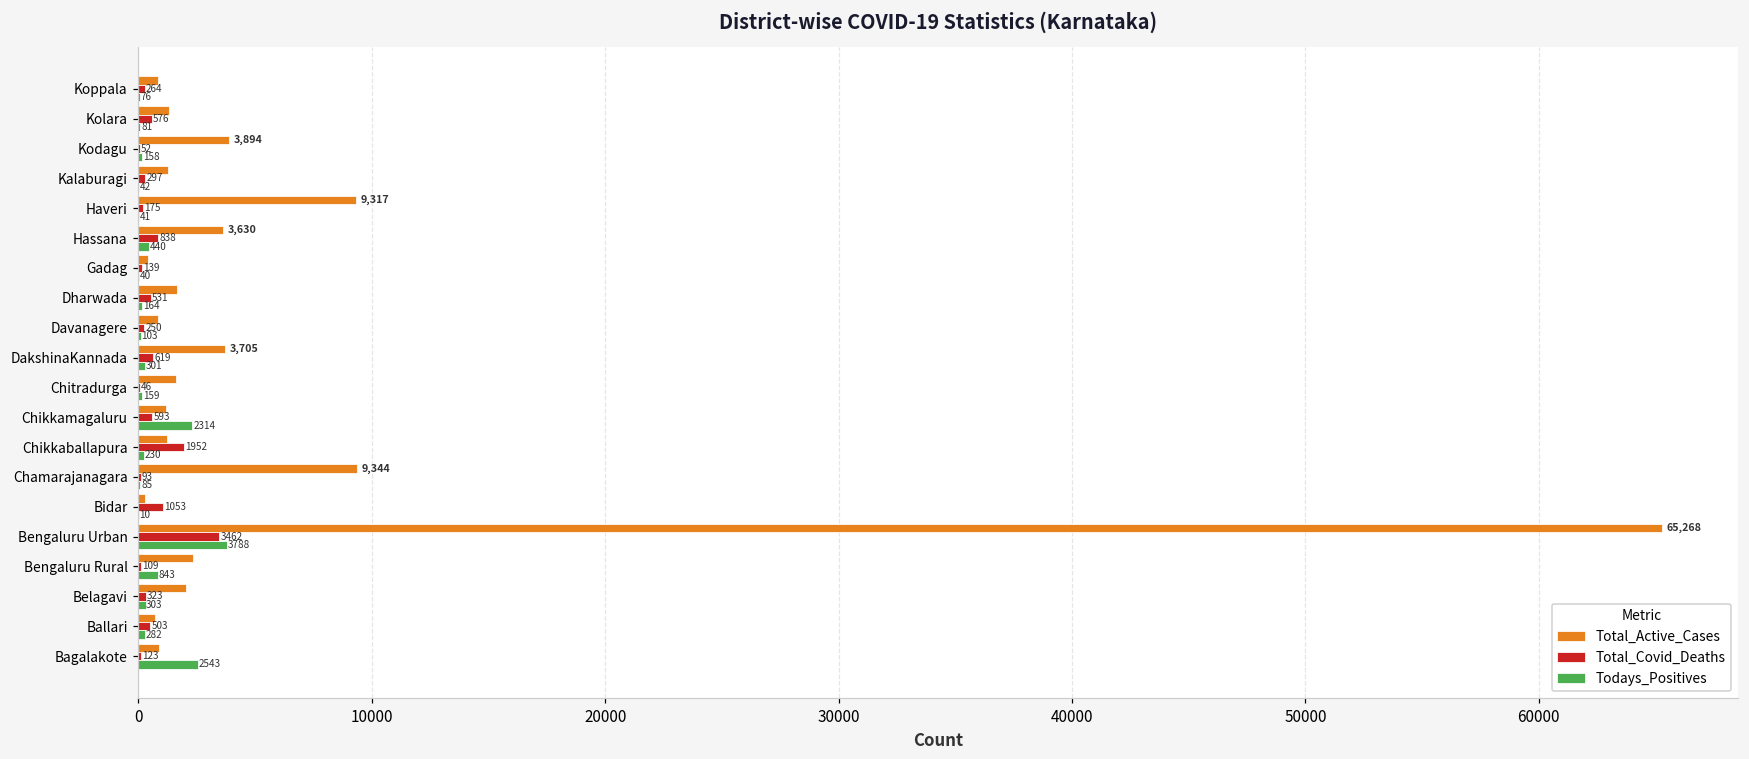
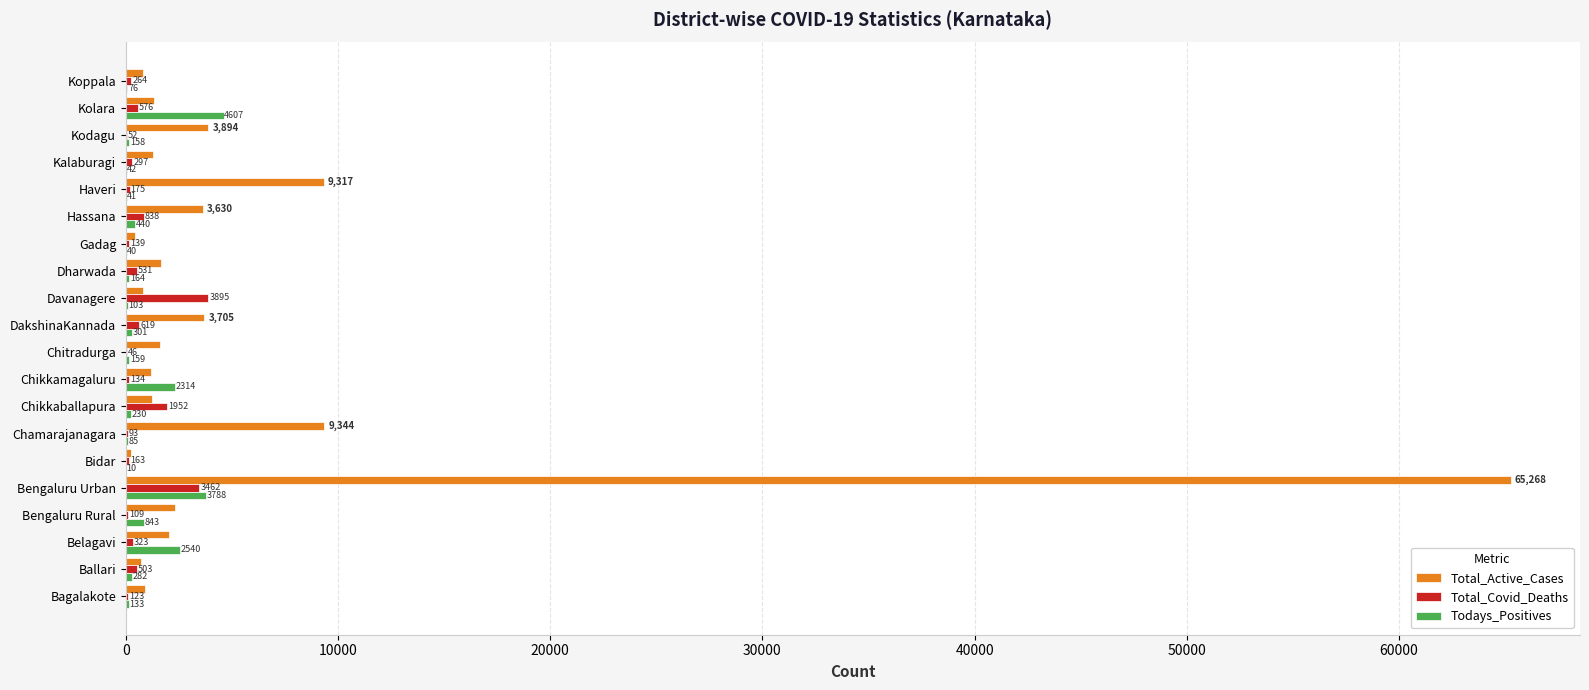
  {
    "Total_Active_Cases": {
      "Kodagu": "3,894",
      "Haveri": "9,317",
      "Hassana": "3,630",
      "DakshinaKannada": "3,705",
      "Chamarajanagara": "9,344",
      "Bengaluru Urban": "65,268"
    },
    "Total_Covid_Deaths": {
      "Koppala": "264",
      "Kolara": "576",
      "Kodagu": "52",
      "Kalaburagi": "297",
      "Haveri": "175",
      "Hassana": "838",
      "Gadag": "139",
      "Dharwada": "531",
-     "Davanagere": "250",
+     "Davanagere": "3895",
      "DakshinaKannada": "619",
      "Chitradurga": "46",
-     "Chikkamagaluru": "593",
+     "Chikkamagaluru": "134",
      "Chikkaballapura": "1952",
      "Chamarajanagara": "93",
-     "Bidar": "1053",
+     "Bidar": "163",
      "Bengaluru Urban": "3462",
      "Bengaluru Rural": "109",
      "Belagavi": "323",
      "Ballari": "503"
    },
    "Todays_Positives": {
      "Koppala": "76",
-     "Kolara": "81",
+     "Kolara": "4607",
      "Kodagu": "158",
      "Kalaburagi": "42",
      "Haveri": "41",
      "Hassana": "440",
      "Gadag": "40",
      "Dharwada": "164",
      "Davanagere": "103",
      "DakshinaKannada": "301",
      "Chitradurga": "159",
      "Chikkamagaluru": "2314",
      "Chikkaballapura": "230",
      "Chamarajanagara": "85",
      "Bidar": "10",
      "Bengaluru Urban": "3788",
      "Bengaluru Rural": "843",
-     "Belagavi": "303",
+     "Belagavi": "2540",
      "Ballari": "282",
-     "Bagalakote": "2543"
+     "Bagalakote": "133"
    }
  }
